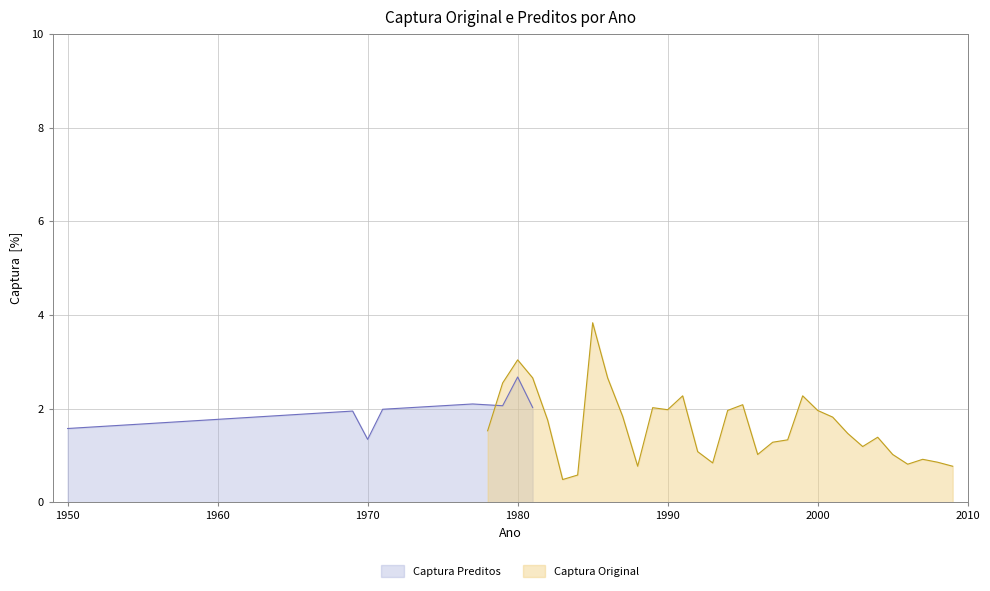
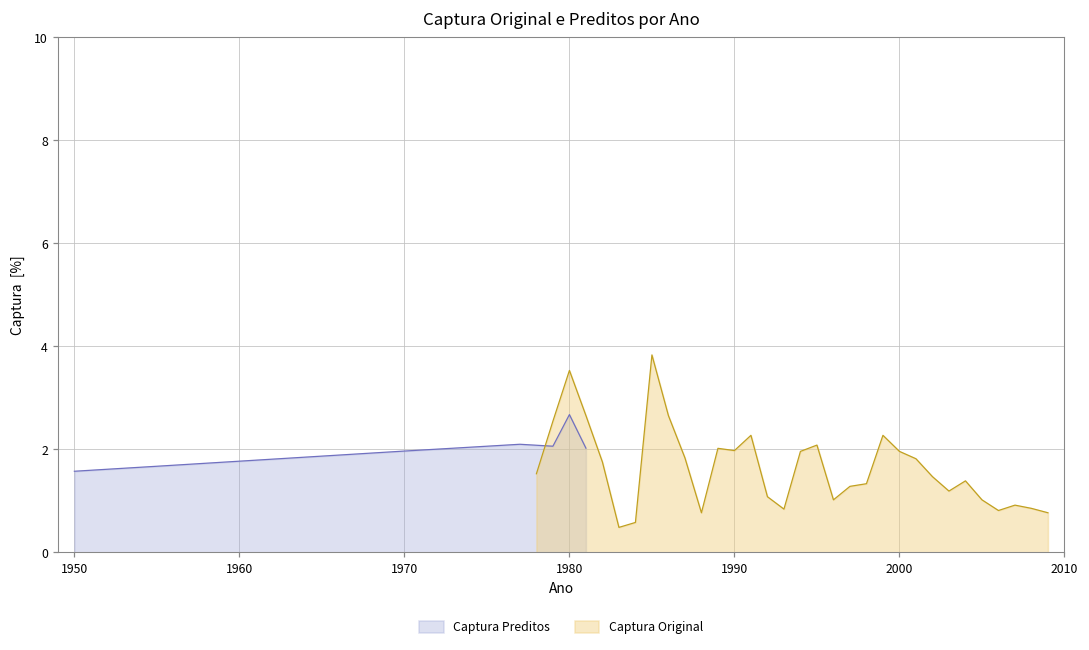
  {
    "Captura Preditos": {
      "1950": 1.6,
      "1960": 1.8,
-     "1970": 1.3,
+     "1970": 2.0,
      "1980": 2.7
    },
    "Captura Original": {
-     "1980": 3.0,
+     "1980": 3.5,
      "1990": 2.0,
      "2000": 2.0
    }
  }
